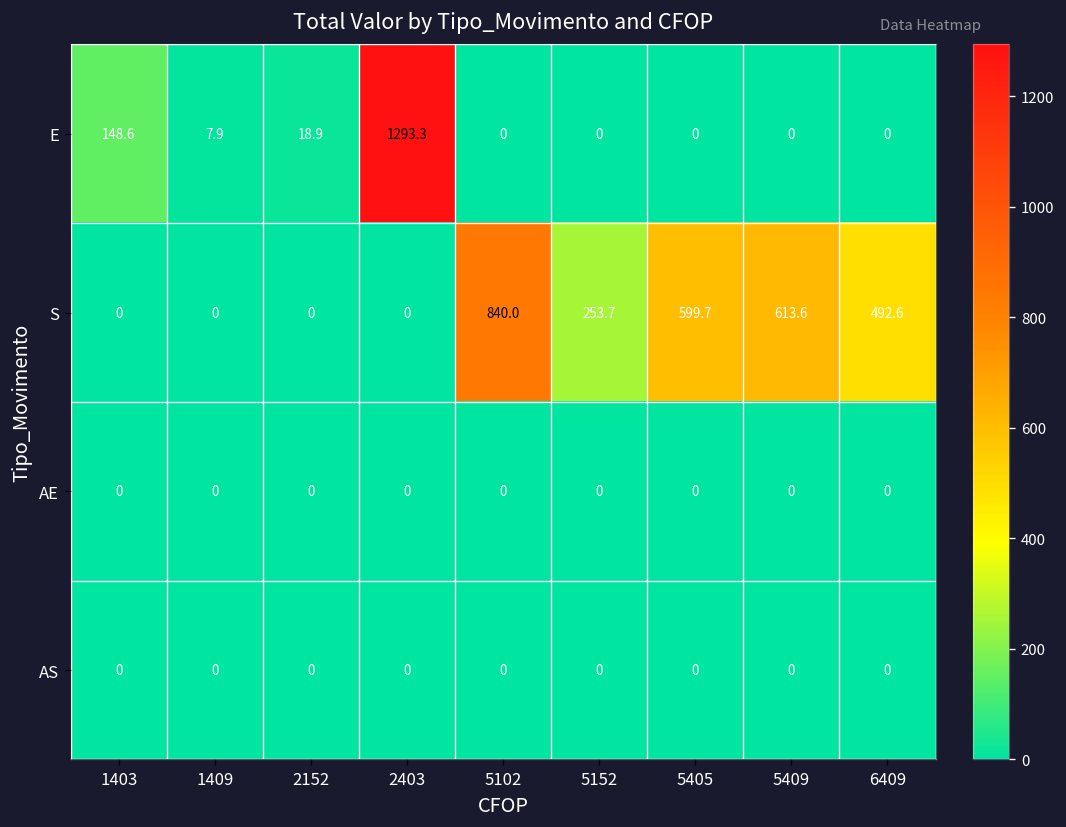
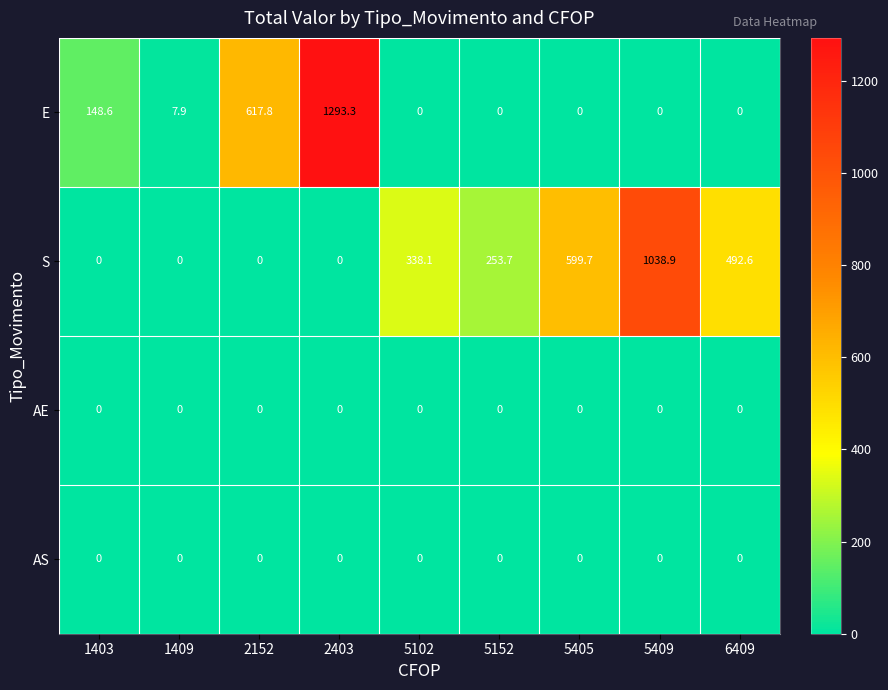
  {
    "E": {
      "1403": 148.6,
      "1409": 7.9,
-     "2152": 18.9,
+     "2152": 617.8,
      "2403": 1293.3,
      "5102": 0,
      "5152": 0,
      "5405": 0,
      "5409": 0,
      "6409": 0
    },
    "S": {
      "1403": 0,
      "1409": 0,
      "2152": 0,
      "2403": 0,
-     "5102": 840.0,
+     "5102": 338.1,
      "5152": 253.7,
      "5405": 599.7,
-     "5409": 613.6,
+     "5409": 1038.9,
      "6409": 492.6
    },
    "AE": {
      "1403": 0,
      "1409": 0,
      "2152": 0,
      "2403": 0,
      "5102": 0,
      "5152": 0,
      "5405": 0,
      "5409": 0,
      "6409": 0
    },
    "AS": {
      "1403": 0,
      "1409": 0,
      "2152": 0,
      "2403": 0,
      "5102": 0,
      "5152": 0,
      "5405": 0,
      "5409": 0,
      "6409": 0
    }
  }
